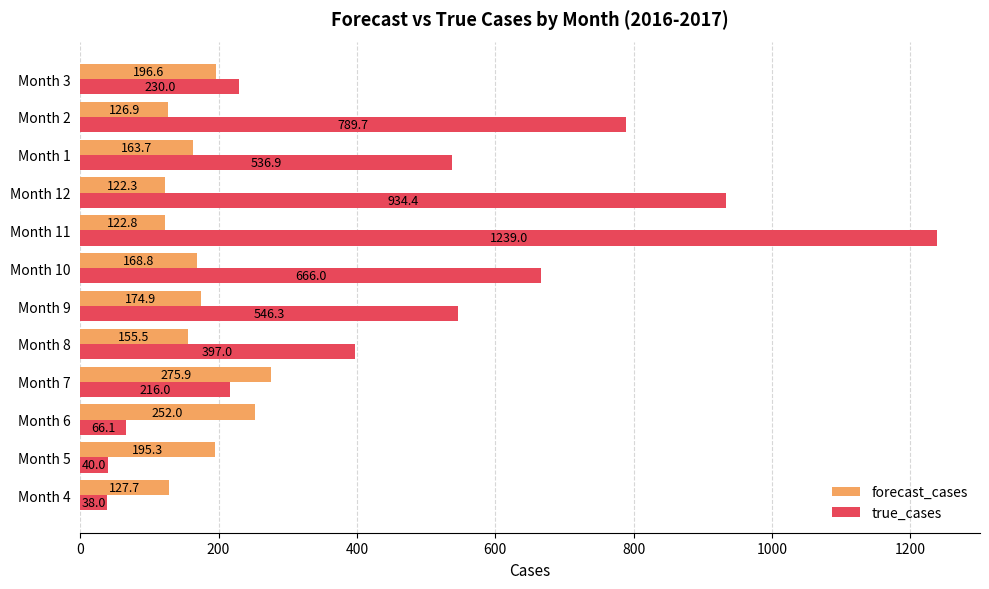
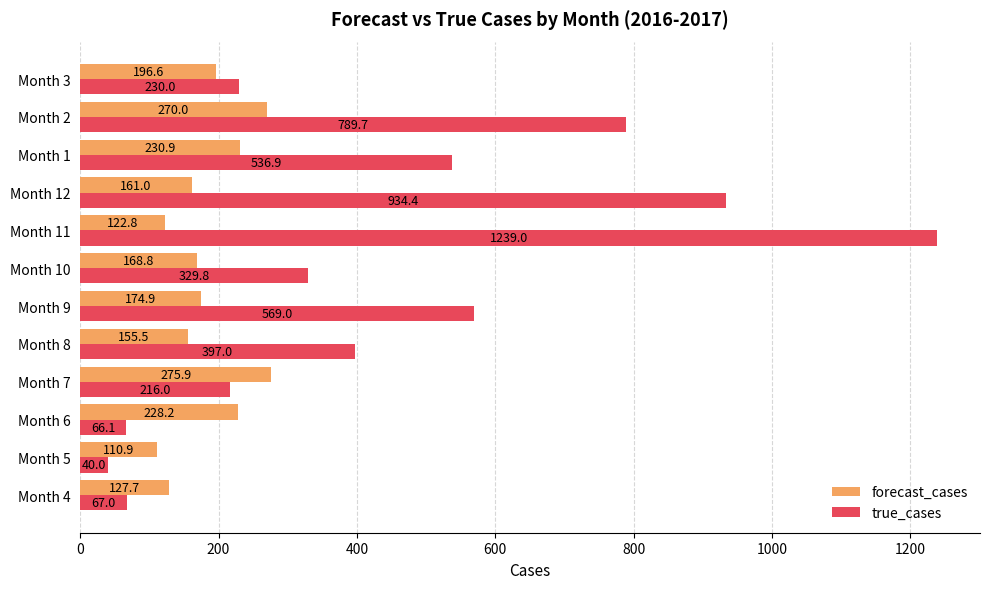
  {
    "forecast_cases": {
      "Month 3": 196.6,
-     "Month 2": 126.9,
-     "Month 1": 163.7,
-     "Month 12": 122.3,
+     "Month 2": 270.0,
+     "Month 1": 230.9,
+     "Month 12": 161.0,
      "Month 11": 122.8,
      "Month 10": 168.8,
      "Month 9": 174.9,
      "Month 8": 155.5,
      "Month 7": 275.9,
-     "Month 6": 252.0,
-     "Month 5": 195.3,
+     "Month 6": 228.2,
+     "Month 5": 110.9,
      "Month 4": 127.7
    },
    "true_cases": {
      "Month 3": 230.0,
      "Month 2": 789.7,
      "Month 1": 536.9,
      "Month 12": 934.4,
      "Month 11": 1239.0,
-     "Month 10": 666.0,
-     "Month 9": 546.3,
+     "Month 10": 329.8,
+     "Month 9": 569.0,
      "Month 8": 397.0,
      "Month 7": 216.0,
      "Month 6": 66.1,
      "Month 5": 40.0,
-     "Month 4": 38.0
+     "Month 4": 67.0
    }
  }
